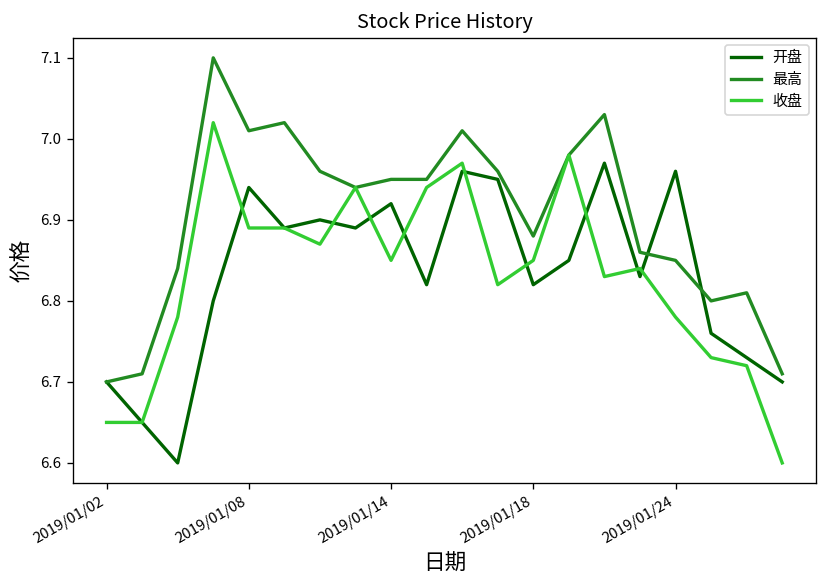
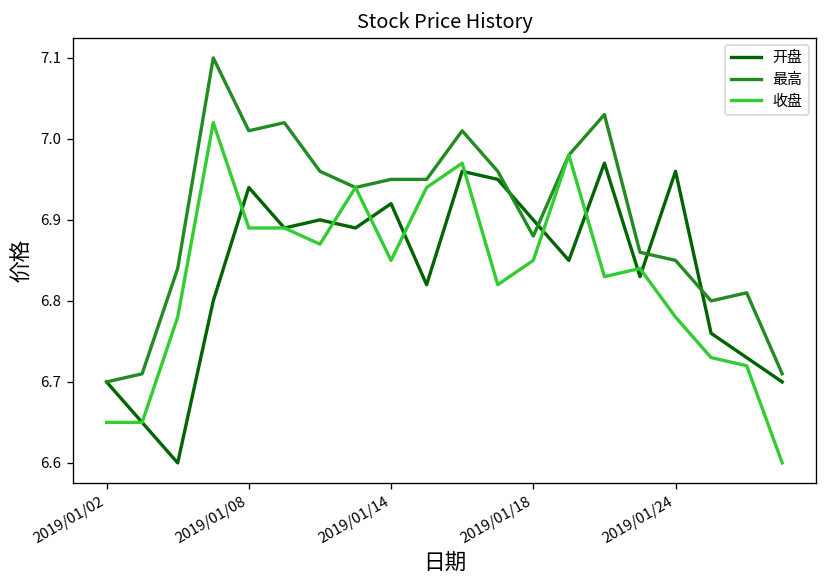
  {
    "开盘": {
      "2019/01/08": 6.94,
      "2019/01/14": 6.92,
-     "2019/01/18": 6.82,
+     "2019/01/18": 6.90,
      "2019/01/24": 6.96
    },
    "最高": {
      "2019/01/08": 7.01,
      "2019/01/14": 6.95,
      "2019/01/18": 6.88,
      "2019/01/24": 6.85
    },
    "收盘": {
      "2019/01/02": 6.65,
      "2019/01/08": 6.89,
      "2019/01/14": 6.85,
      "2019/01/18": 6.85,
      "2019/01/24": 6.78
    }
  }
